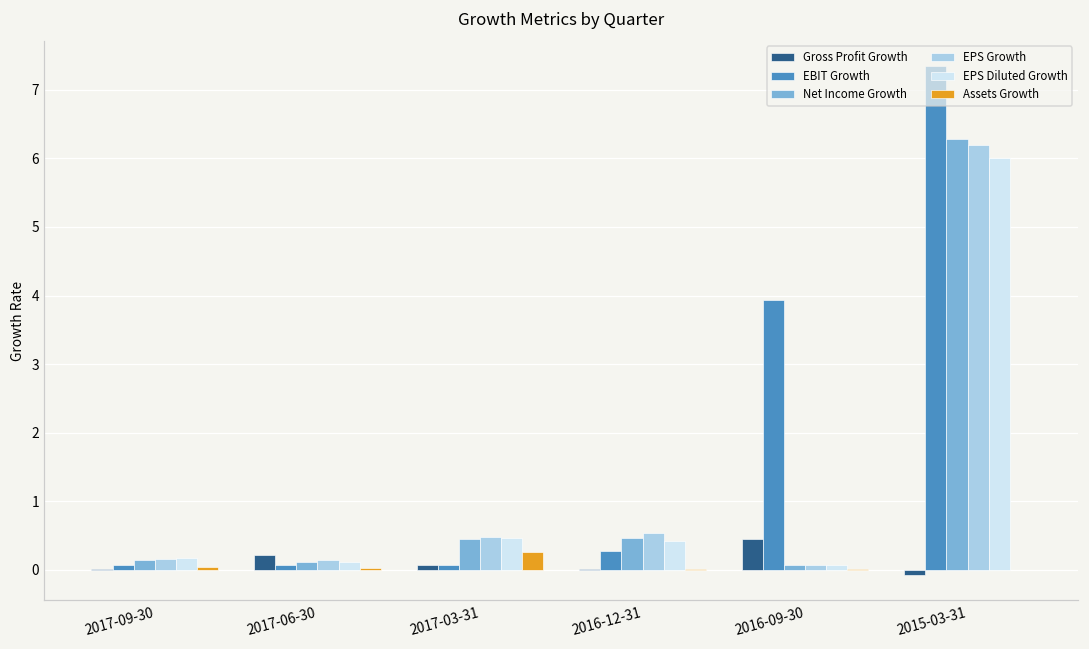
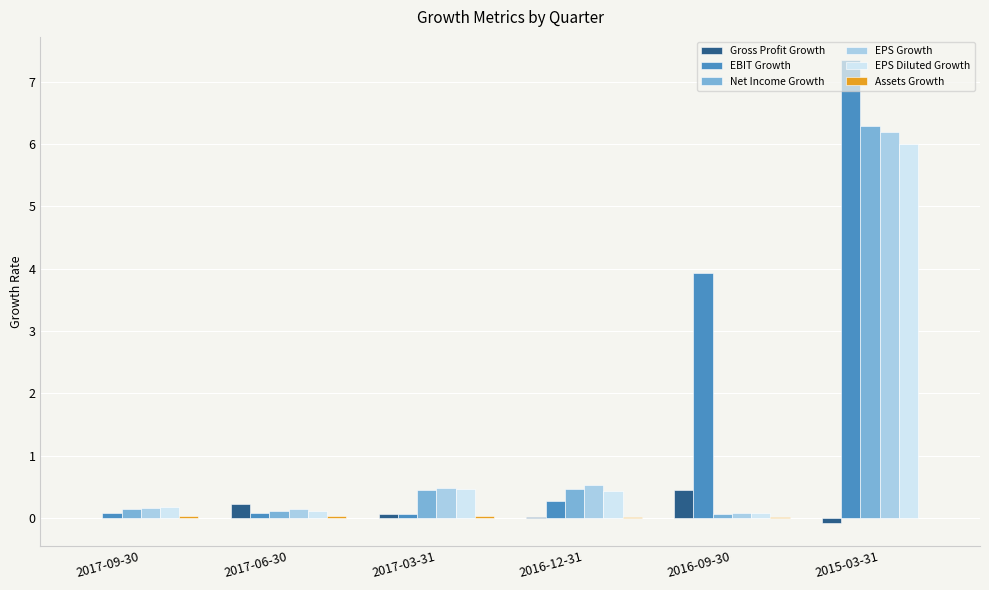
  {
    "Gross Profit Growth": {
      "2017-06-30": 0.2,
      "2017-03-31": 0.1,
      "2016-09-30": 0.4,
      "2015-03-31": -0.1
    },
    "EBIT Growth": {
      "2017-09-30": 0.1,
      "2017-06-30": 0.1,
      "2017-03-31": 0.1,
      "2016-12-31": 0.3,
      "2016-09-30": 3.9
    },
    "Assets Growth": {
      "2017-09-30": 0.0,
-     "2017-03-31": 0.3
+     "2017-03-31": 0.0
    }
  }
